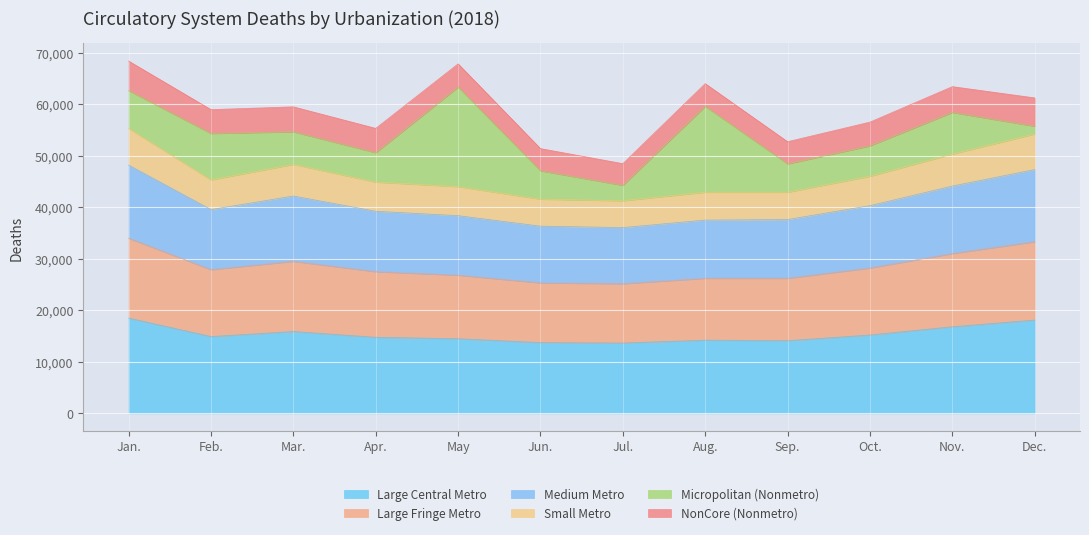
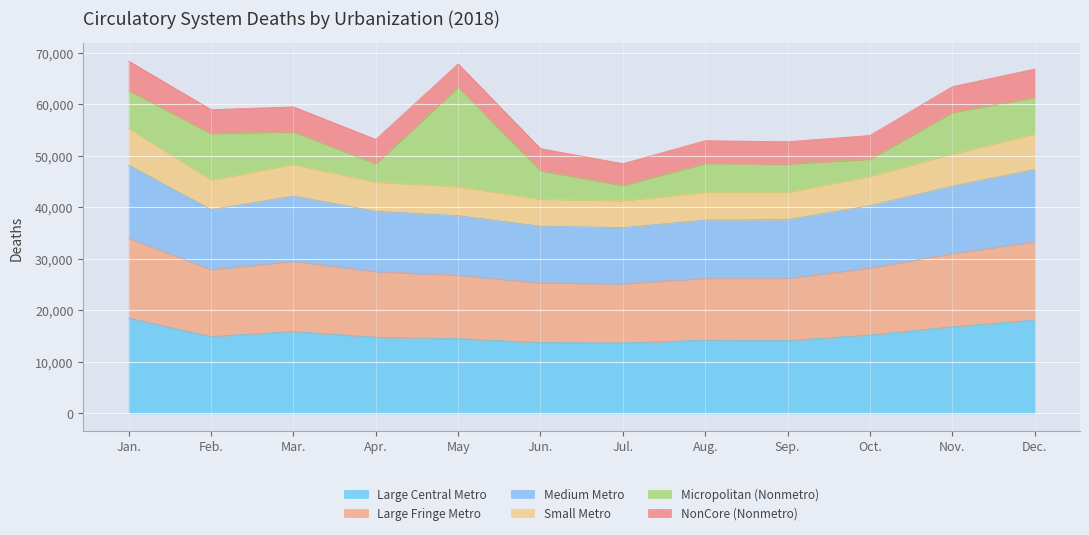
  {
    "Micropolitan (Nonmetro)": {
      "Jan.": "7,000",
      "Feb.": "9,000",
      "Mar.": "6,000",
-     "Apr.": "6,000",
+     "Apr.": "4,000",
      "May": "19,000",
      "Jun.": "6,000",
      "Jul.": "3,000",
-     "Aug.": "17,000",
+     "Aug.": "6,000",
      "Sep.": "6,000",
-     "Oct.": "6,000",
+     "Oct.": "3,000",
      "Nov.": "8,000",
-     "Dec.": "2,000"
+     "Dec.": "7,000"
    }
  }
